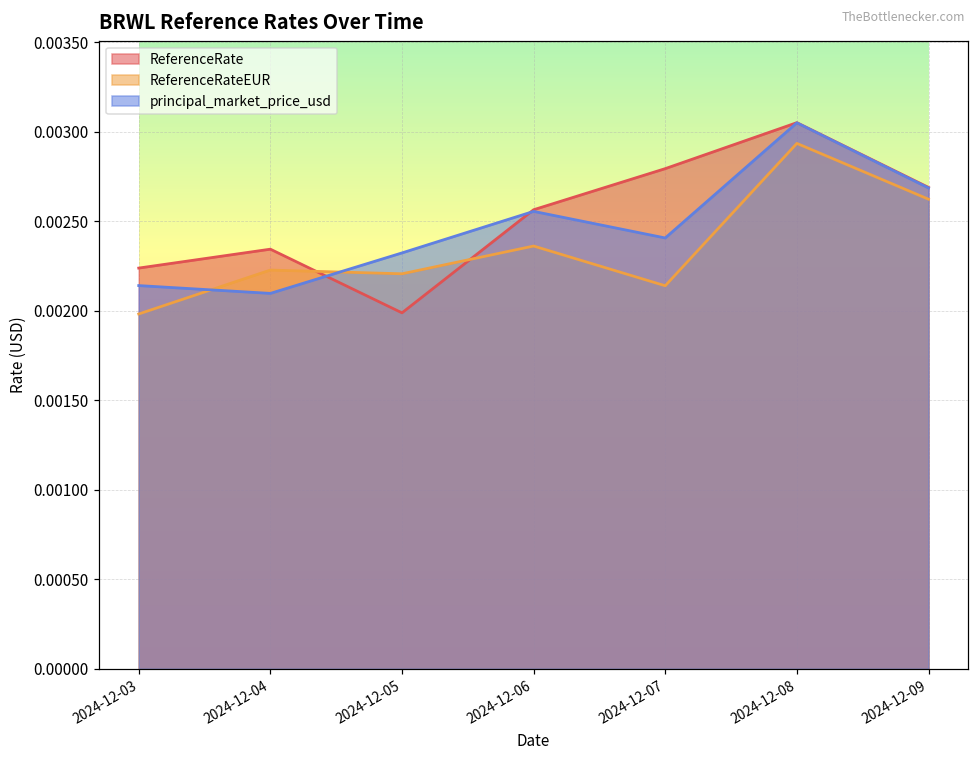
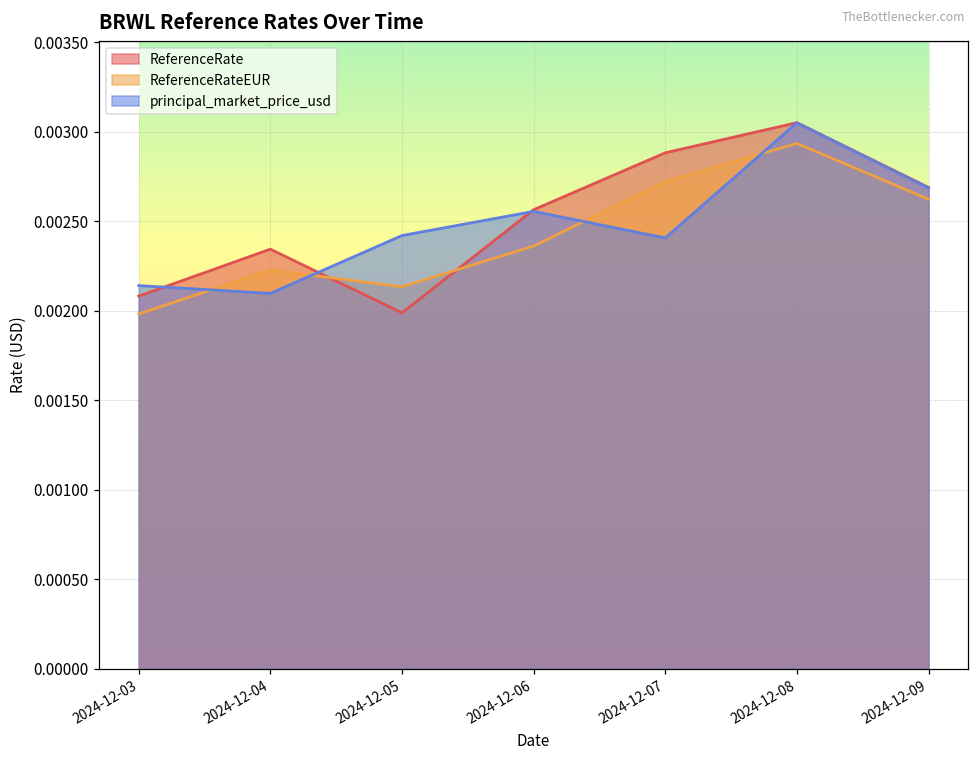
  {
    "ReferenceRate": {
-     "2024-12-03": 0.00224,
+     "2024-12-03": 0.00208,
      "2024-12-04": 0.00234,
      "2024-12-05": 0.00199,
-     "2024-12-07": 0.00279
+     "2024-12-07": 0.00288
    },
    "ReferenceRateEUR": {
      "2024-12-03": 0.00198,
      "2024-12-04": 0.00223,
-     "2024-12-05": 0.00221,
+     "2024-12-05": 0.00213,
      "2024-12-06": 0.00236,
-     "2024-12-07": 0.00214,
+     "2024-12-07": 0.00272,
      "2024-12-08": 0.00294,
      "2024-12-09": 0.00262
    },
    "principal_market_price_usd": {
      "2024-12-03": 0.00214,
      "2024-12-04": 0.00210,
-     "2024-12-05": 0.00232,
+     "2024-12-05": 0.00242,
      "2024-12-07": 0.00241
    }
  }
